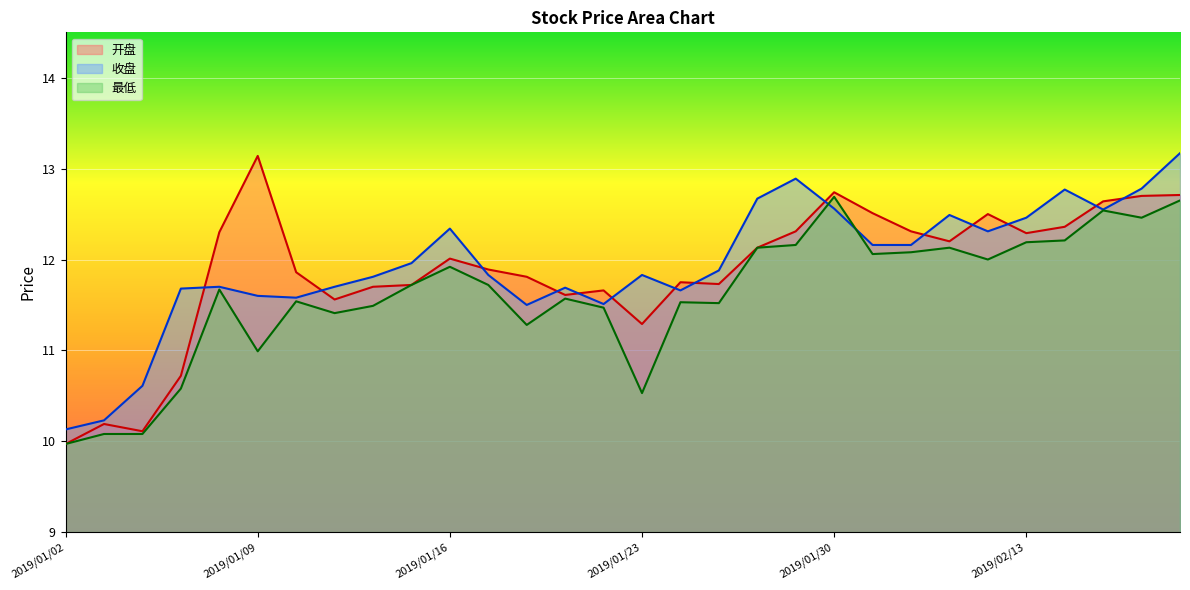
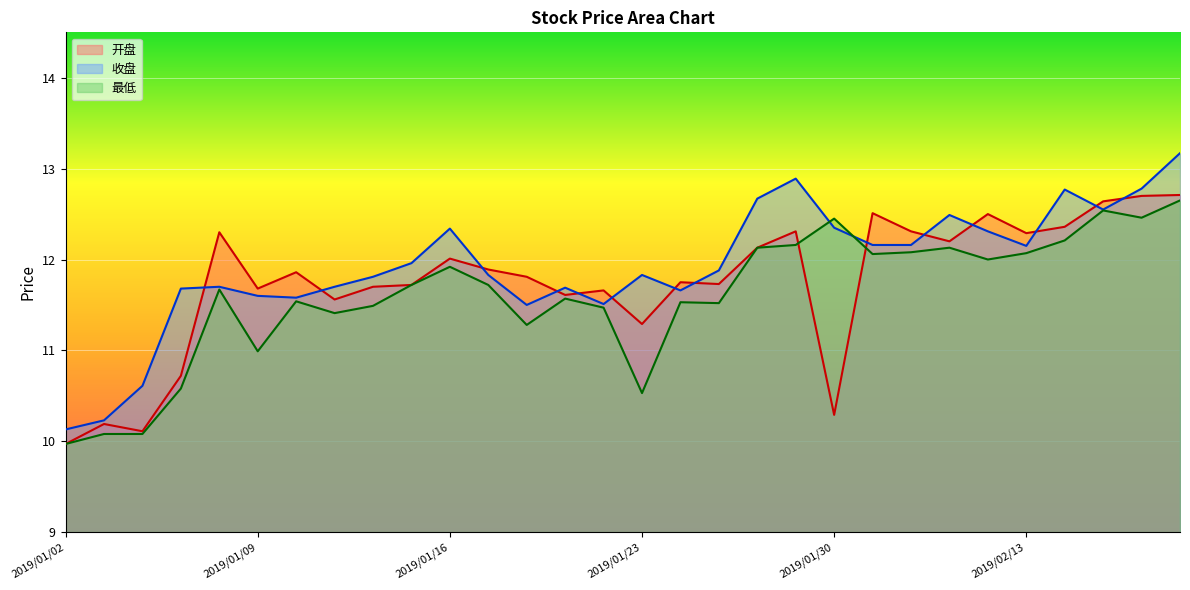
  {
    "开盘": {
-     "2019/01/09": 13.1,
+     "2019/01/09": 11.7,
      "2019/01/16": 12.0,
      "2019/01/23": 11.3,
-     "2019/01/30": 12.7,
+     "2019/01/30": 10.3,
      "2019/02/13": 12.3
    },
    "收盘": {
      "2019/01/02": 10.1,
      "2019/01/09": 11.6,
      "2019/01/16": 12.3,
      "2019/01/23": 11.8,
-     "2019/01/30": 12.6,
-     "2019/02/13": 12.5
+     "2019/01/30": 12.4,
+     "2019/02/13": 12.2
    },
    "最低": {
      "2019/01/09": 11.0,
      "2019/01/16": 11.9,
      "2019/01/23": 10.5,
-     "2019/01/30": 12.7,
-     "2019/02/13": 12.2
+     "2019/01/30": 12.5,
+     "2019/02/13": 12.1
    }
  }
